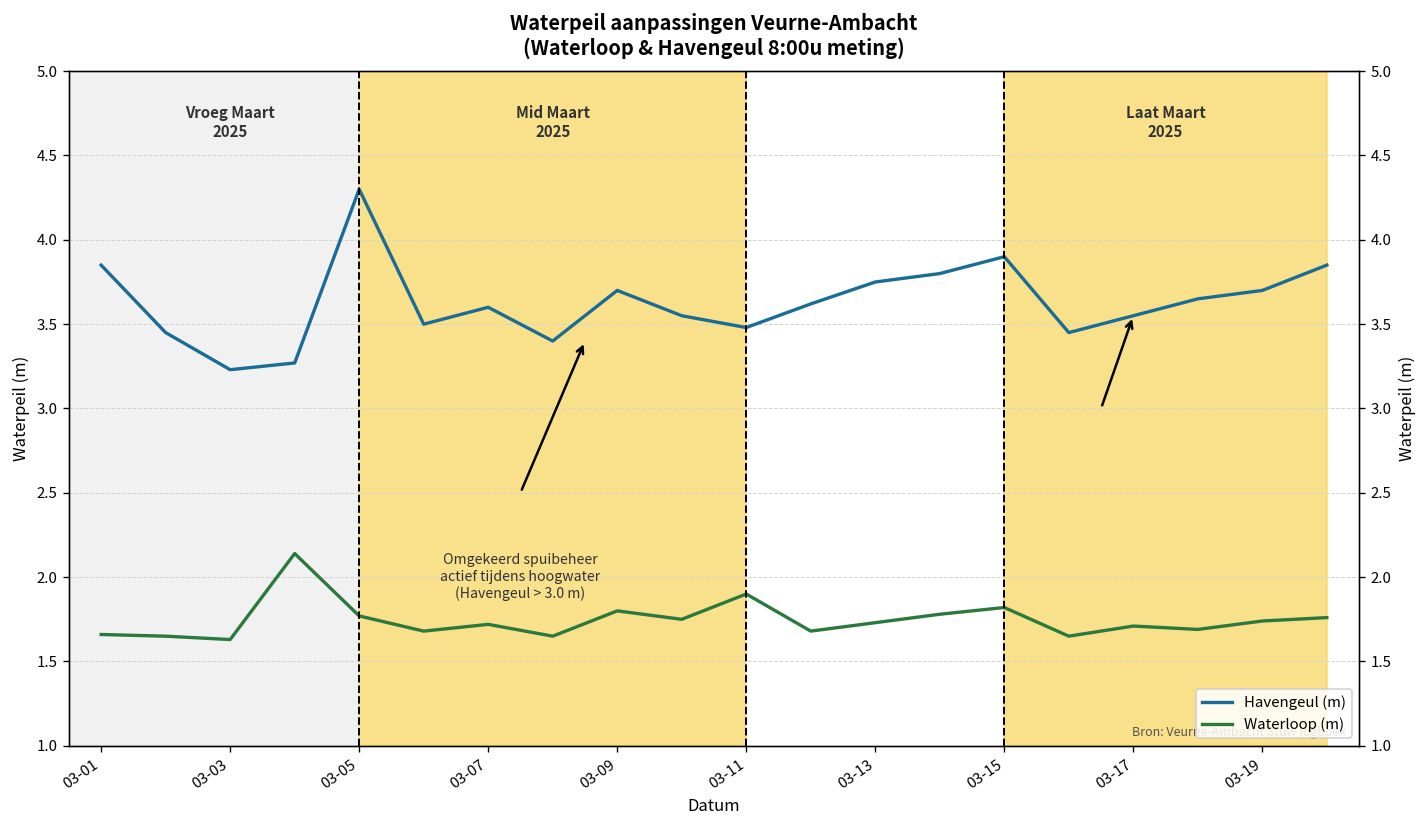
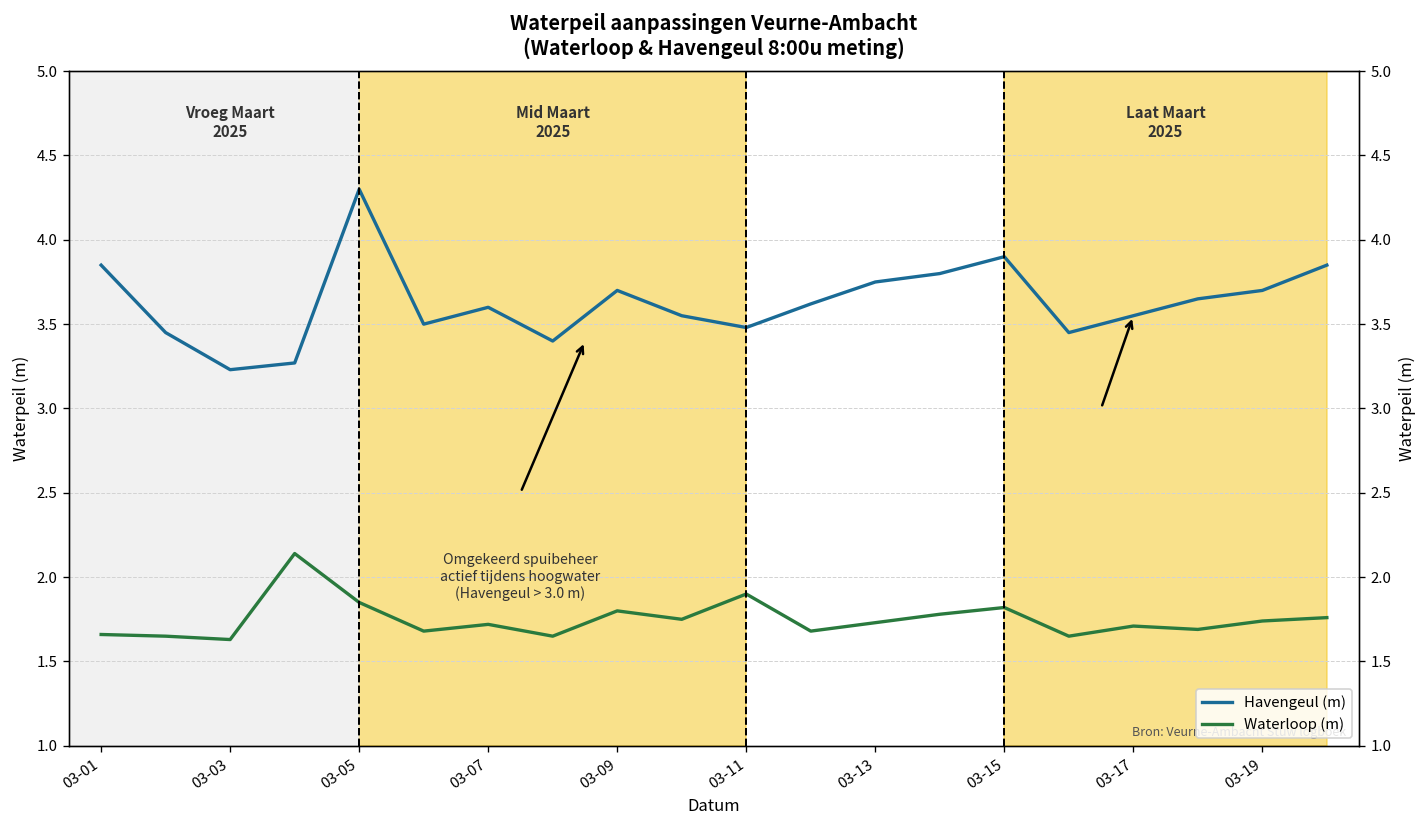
  {
    "Havengeul (m)": {
      "03-01": 3.85,
      "03-03": 3.23,
      "03-05": 4.30,
      "03-07": 3.60,
      "03-09": 3.70,
      "03-11": 3.48,
      "03-13": 3.75,
      "03-15": 3.90,
      "03-17": 3.55,
      "03-19": 3.70
    },
    "Waterloop (m)": {
      "03-01": 1.66,
      "03-03": 1.63,
-     "03-05": 1.77,
+     "03-05": 1.85,
      "03-07": 1.72,
      "03-11": 1.90,
      "03-13": 1.73,
      "03-15": 1.82,
      "03-17": 1.71,
      "03-19": 1.74
    }
  }
